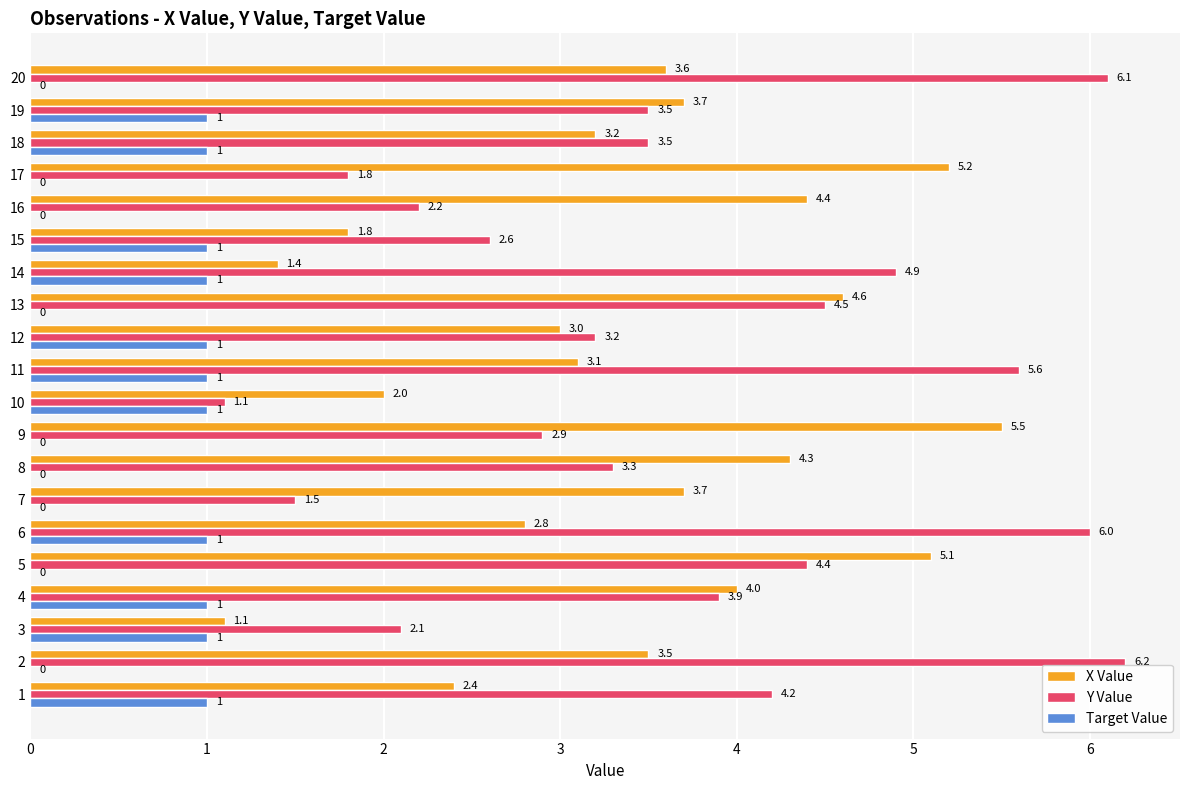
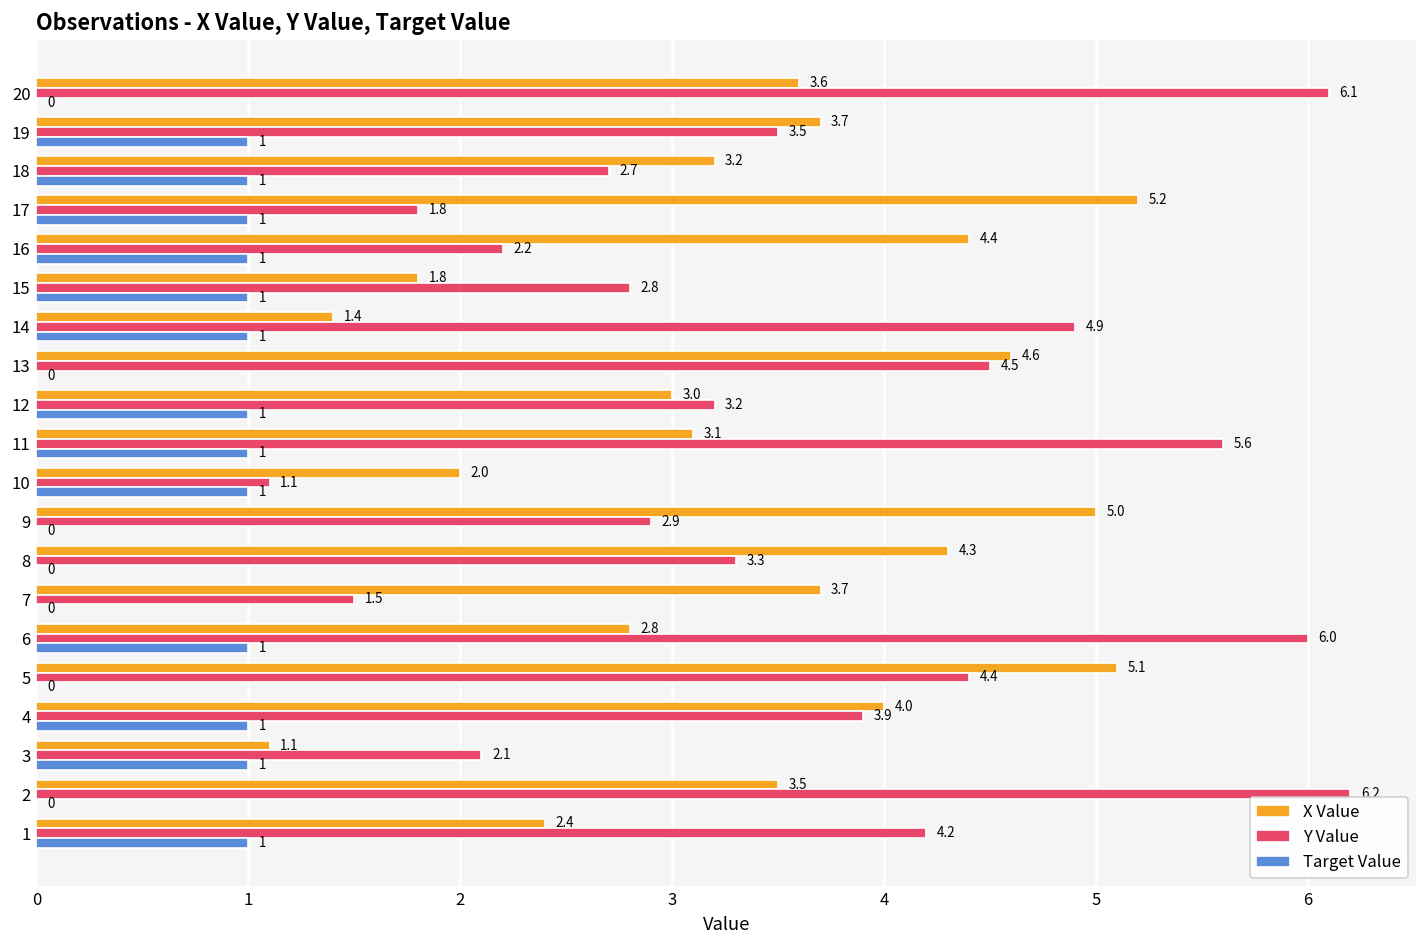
  {
    "X Value": {
      "20": 3.6,
      "19": 3.7,
      "18": 3.2,
      "17": 5.2,
      "16": 4.4,
      "15": 1.8,
      "14": 1.4,
      "13": 4.6,
      "12": 3.0,
      "11": 3.1,
      "10": 2.0,
-     "9": 5.5,
+     "9": 5.0,
      "8": 4.3,
      "7": 3.7,
      "6": 2.8,
      "5": 5.1,
      "4": 4.0,
      "3": 1.1,
      "2": 3.5,
      "1": 2.4
    },
    "Y Value": {
      "20": 6.1,
      "19": 3.5,
-     "18": 3.5,
+     "18": 2.7,
      "17": 1.8,
      "16": 2.2,
-     "15": 2.6,
+     "15": 2.8,
      "14": 4.9,
      "13": 4.5,
      "12": 3.2,
      "11": 5.6,
      "10": 1,
      "9": 2.9,
      "8": 3.3,
      "7": 1.5,
      "6": 6.0,
      "5": 4.4,
      "4": 3.9,
      "3": 2.1,
      "1": 4.2
    },
    "Target Value": {
      "20": 0,
      "19": 1,
      "18": 1,
-     "17": 0,
-     "16": 0,
+     "17": 1,
+     "16": 1,
      "15": 1,
      "14": 1,
      "13": 0,
      "12": 1,
      "11": 1,
      "9": 0,
      "8": 0,
      "7": 0,
      "6": 1,
      "5": 0,
      "4": 1,
      "3": 1,
      "2": 0,
      "1": 1
    }
  }
